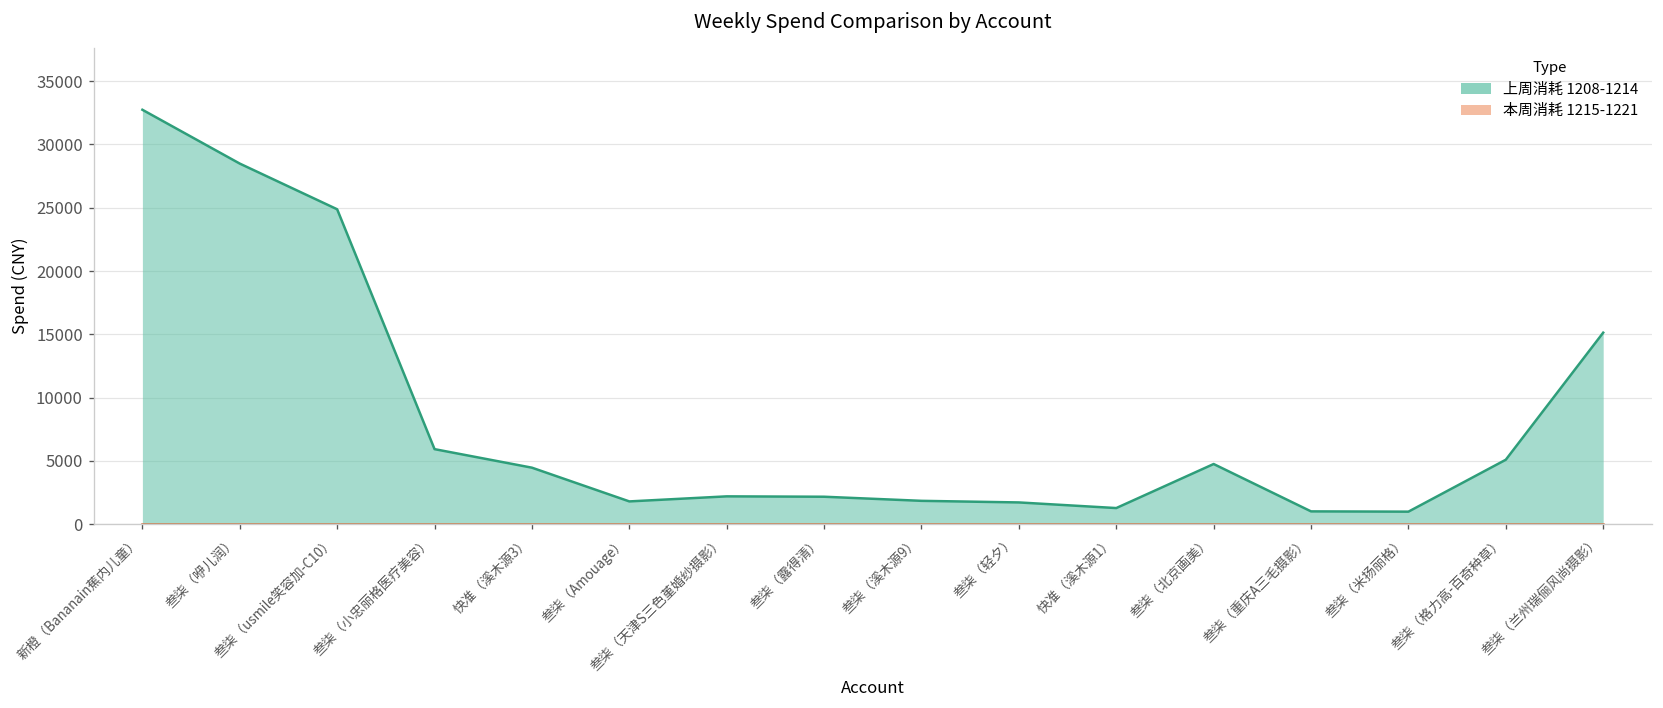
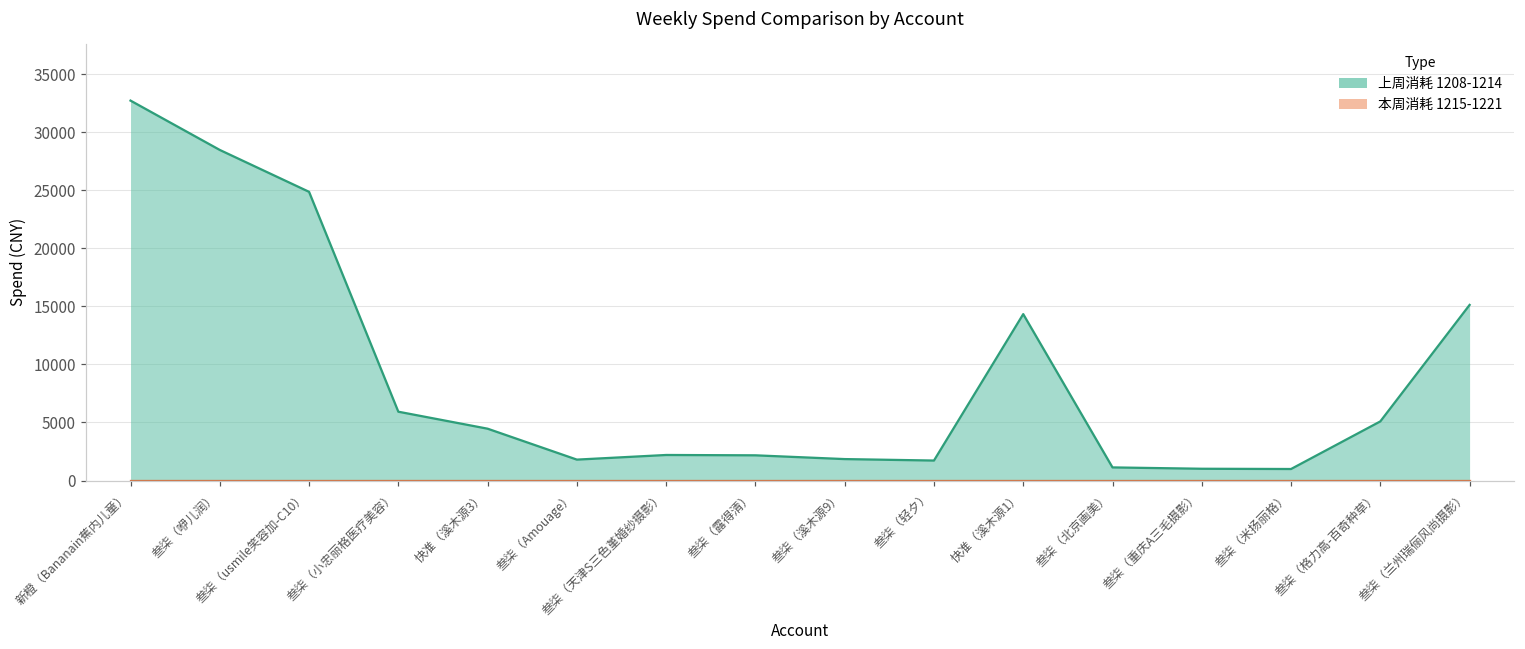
  {
    "上周消耗 1208-1214": {
      "新橙（Bananain蕉内儿童）": 32700,
      "叁柒（咿儿润）": 28500,
      "叁柒（usmile笑容加-C10）": 24900,
      "叁柒（小忠丽格医疗美容）": 5900,
      "快准（溪木源3）": 4500,
      "叁柒（Amouage）": 1800,
      "叁柒（天津S三色堇婚纱摄影）": 2200,
      "叁柒（露得清）": 2200,
      "叁柒（溪木源9）": 1800,
      "叁柒（轻夕）": 1700,
-     "快准（溪木源1）": 1300,
-     "叁柒（北京画美）": 4800,
+     "快准（溪木源1）": 14300,
+     "叁柒（北京画美）": 1100,
      "叁柒（重庆A三毛摄影）": 1000,
      "叁柒（米扬丽格）": 1000,
      "叁柒（格力高-百奇种草）": 5100,
      "叁柒（兰州瑞俪风尚摄影）": 15100
    },
    "本周消耗 1215-1221": {
      "新橙（Bananain蕉内儿童）": 0,
      "叁柒（咿儿润）": 0,
      "叁柒（usmile笑容加-C10）": 0,
      "叁柒（小忠丽格医疗美容）": 0,
      "快准（溪木源3）": 0,
      "叁柒（Amouage）": 0,
      "叁柒（天津S三色堇婚纱摄影）": 0,
      "叁柒（露得清）": 0,
      "叁柒（溪木源9）": 0,
      "叁柒（轻夕）": 0,
      "快准（溪木源1）": 0,
      "叁柒（北京画美）": 0,
      "叁柒（重庆A三毛摄影）": 0,
      "叁柒（米扬丽格）": 0,
      "叁柒（格力高-百奇种草）": 0,
      "叁柒（兰州瑞俪风尚摄影）": 0
    }
  }
